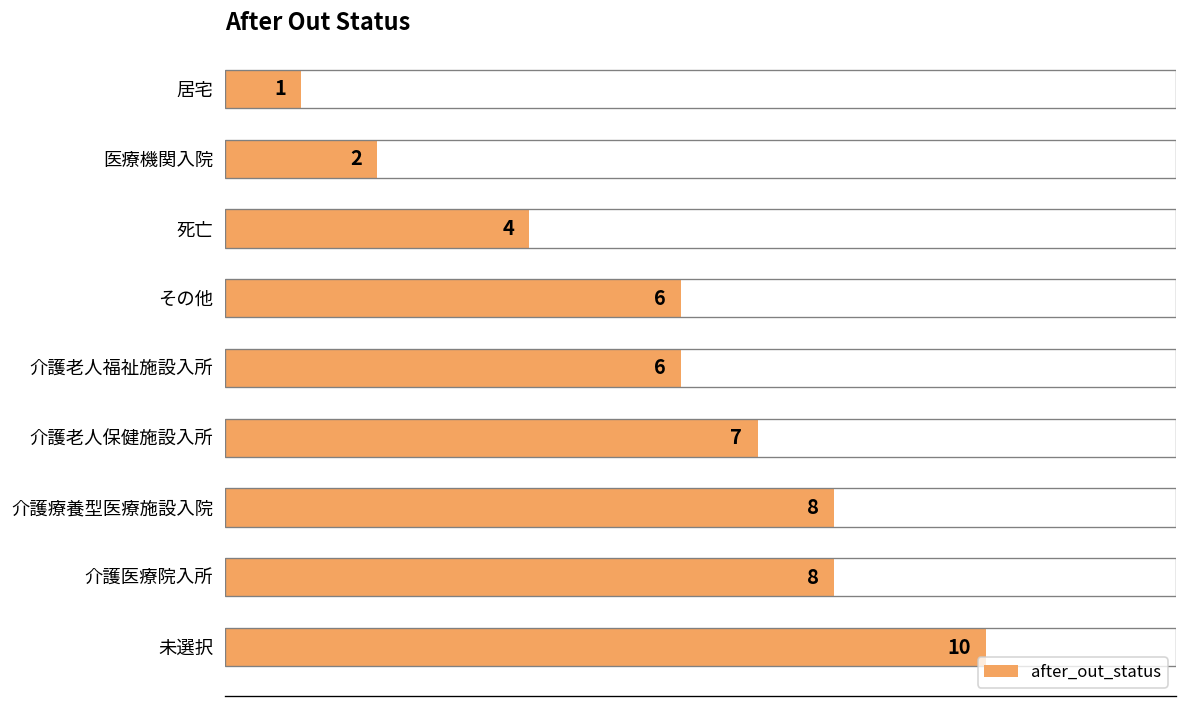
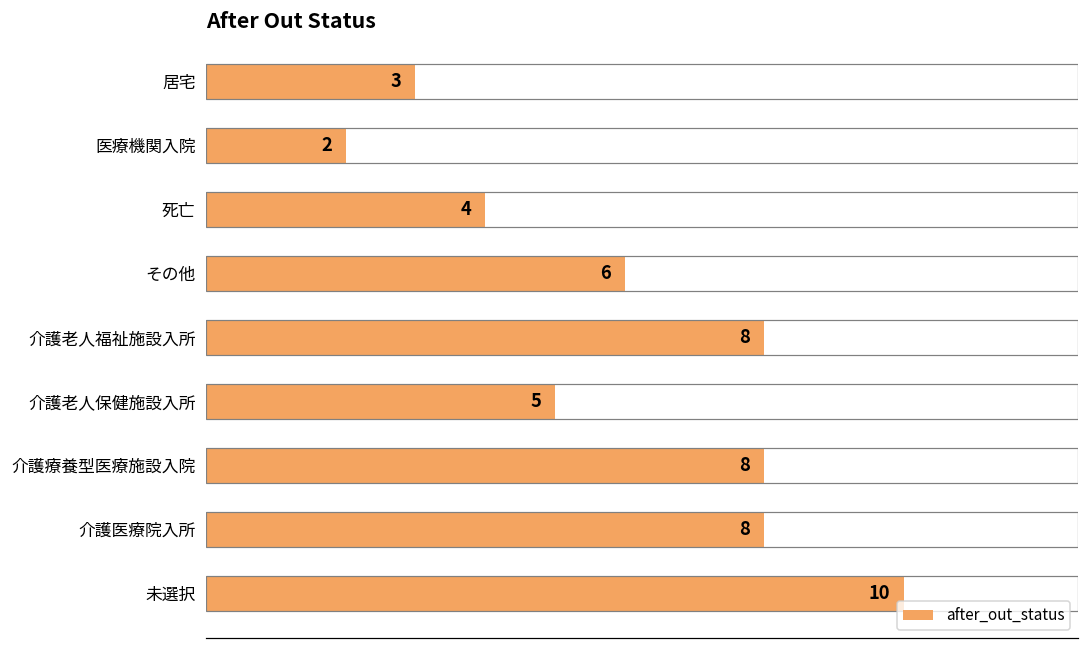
  {
-   "居宅": 1,
+   "居宅": 3,
    "医療機関入院": 2,
    "死亡": 4,
    "その他": 6,
-   "介護老人福祉施設入所": 6,
-   "介護老人保健施設入所": 7,
+   "介護老人福祉施設入所": 8,
+   "介護老人保健施設入所": 5,
    "介護療養型医療施設入院": 8,
    "介護医療院入所": 8,
    "未選択": 10
  }
